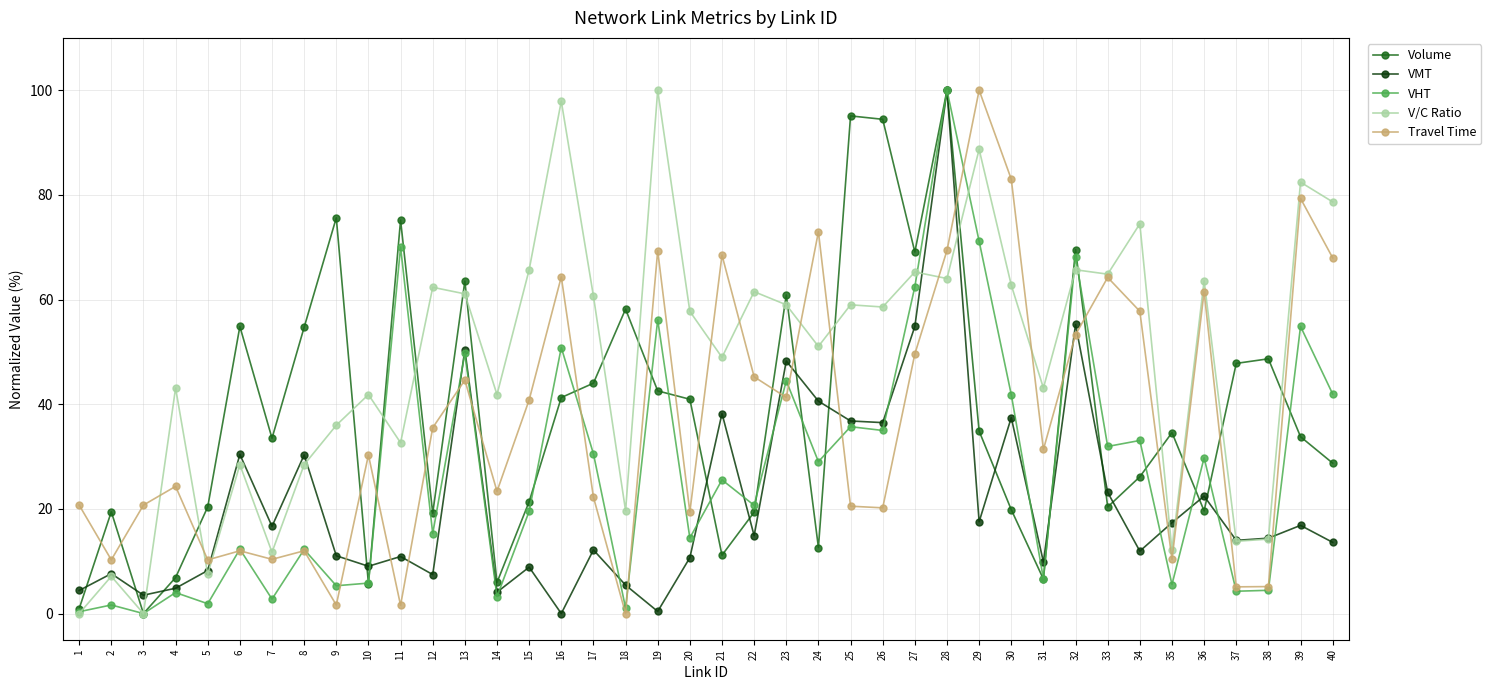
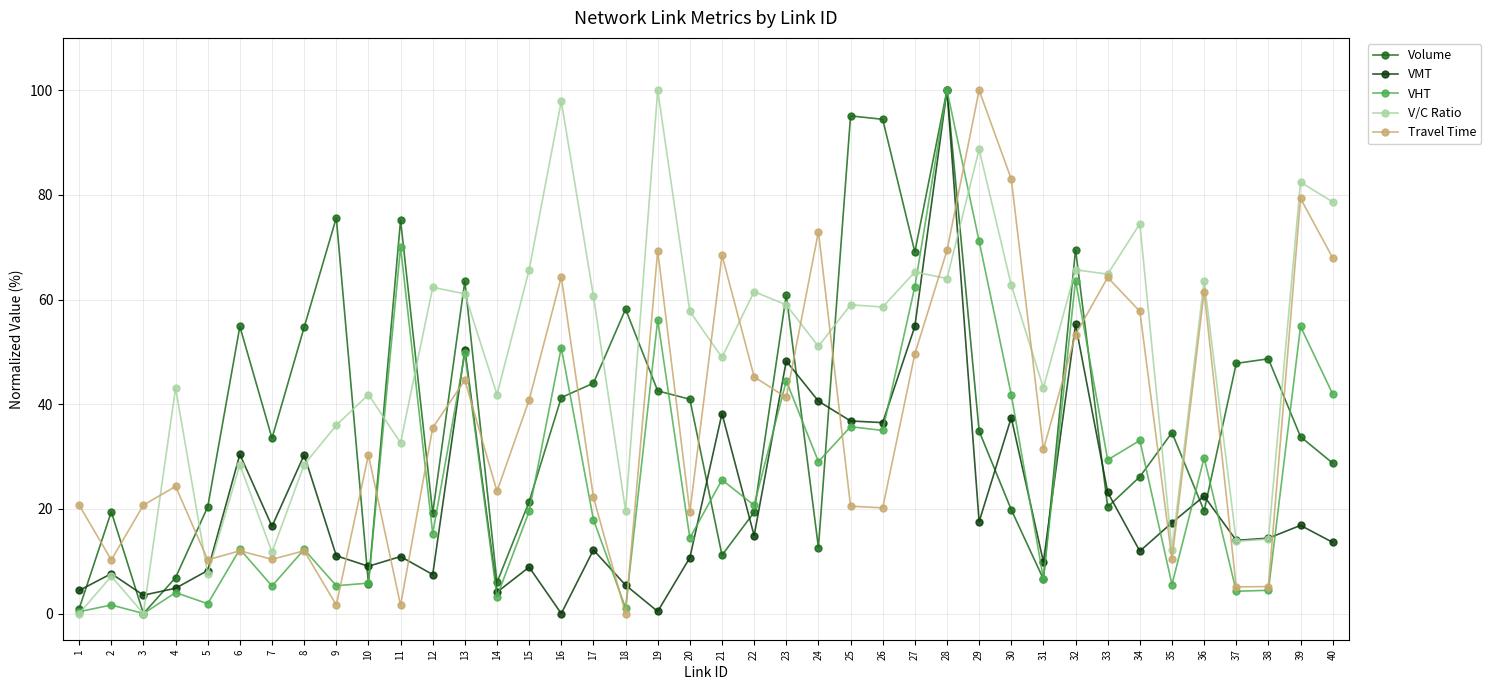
  {
    "VHT": {
      "2": 2,
      "4": 4,
      "5": 2,
-     "7": 3,
+     "7": 5,
      "9": 5,
      "11": 70,
      "12": 15,
      "13": 50,
      "14": 3,
      "15": 20,
      "16": 51,
-     "17": 31,
+     "17": 18,
      "18": 1,
      "19": 56,
      "20": 14,
      "21": 26,
      "22": 21,
      "23": 44,
      "24": 29,
      "25": 36,
      "26": 35,
      "27": 62,
      "29": 71,
      "30": 42,
-     "32": 68,
-     "33": 32,
+     "32": 64,
+     "33": 29,
      "34": 33,
      "35": 6,
      "36": 30,
      "37": 4,
      "38": 4,
      "39": 55,
      "40": 42
    },
    "V/C Ratio": {
      "2": 7,
      "4": 43,
      "5": 8,
      "6": 28,
      "7": 12,
      "8": 28,
      "9": 36,
      "10": 42,
      "11": 33,
      "12": 62,
      "13": 61,
      "14": 42,
      "15": 66,
      "16": 98,
      "17": 61,
      "18": 20,
      "19": 100,
      "20": 58,
      "21": 49,
      "22": 62,
      "23": 59,
      "24": 51,
      "25": 59,
      "26": 59,
      "27": 65,
      "28": 64,
      "29": 89,
      "30": 63,
      "31": 43,
      "32": 66,
      "33": 65,
      "34": 74,
      "35": 12,
      "36": 64,
      "39": 82,
      "40": 79
    },
    "Travel Time": {
      "1": 21,
      "2": 10,
      "3": 21,
      "4": 24,
      "5": 10,
      "7": 10,
      "9": 2,
      "10": 30,
      "11": 2,
      "12": 36,
      "13": 45,
      "14": 23,
      "15": 41,
      "16": 64,
      "17": 22,
      "18": 0,
      "19": 69,
      "20": 19,
      "21": 68,
      "22": 45,
      "23": 41,
      "24": 73,
      "25": 21,
      "26": 20,
      "27": 50,
      "28": 69,
      "29": 100,
      "30": 83,
      "31": 31,
      "32": 53,
      "33": 64,
      "34": 58,
      "35": 10,
      "36": 61,
      "37": 5,
      "38": 5,
      "39": 79,
      "40": 68
    }
  }
